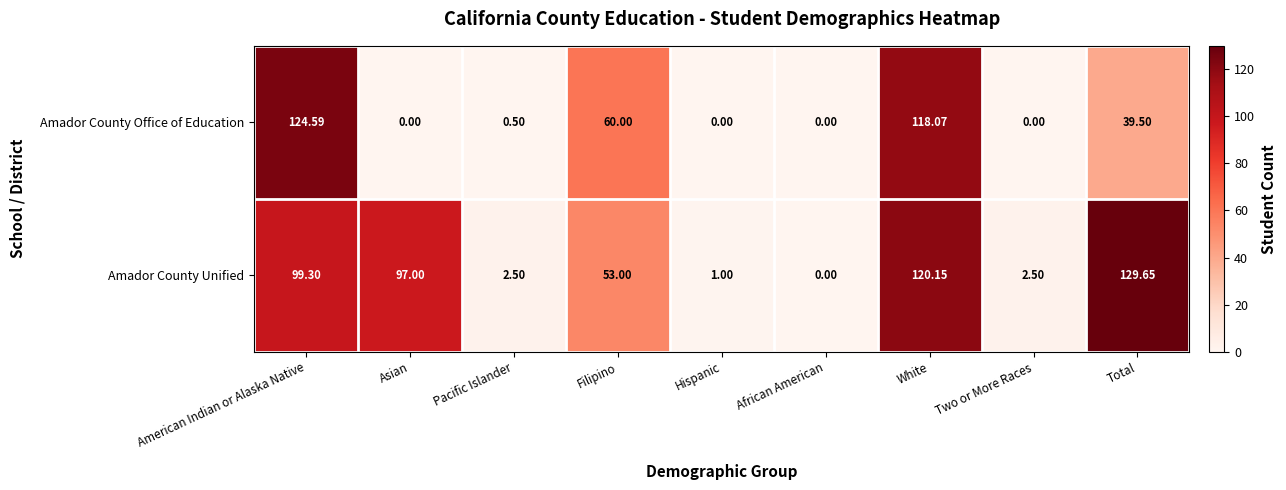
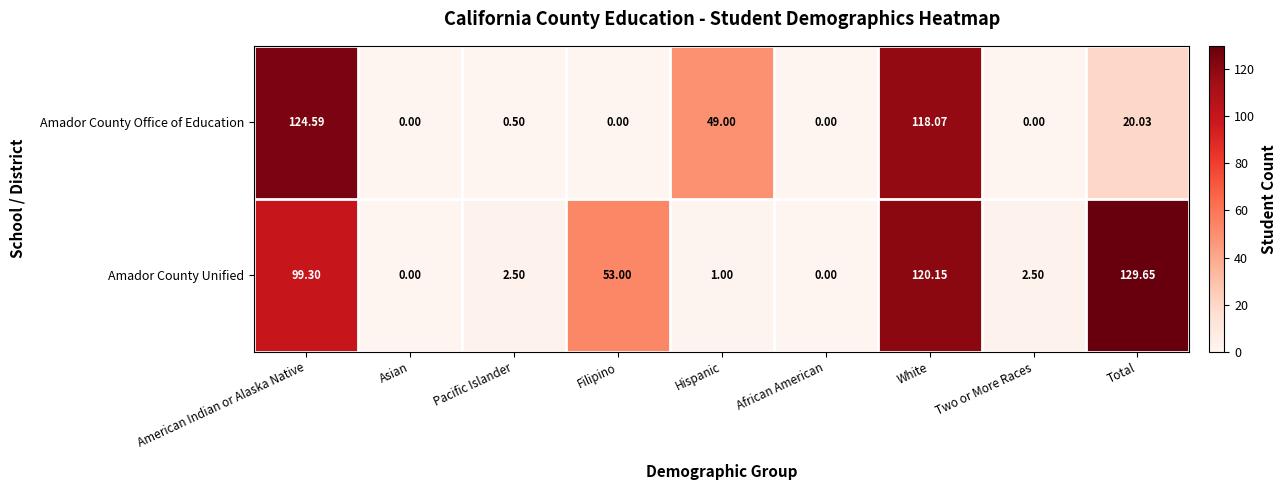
  {
    "Amador County Office of Education": {
-     "Filipino": 60.00,
-     "Hispanic": 0.00,
-     "Total": 39.50
+     "Filipino": 0.00,
+     "Hispanic": 49.00,
+     "Total": 20.03
    },
    "Amador County Unified": {
-     "Asian": 97.00
+     "Asian": 0.00
    }
  }
